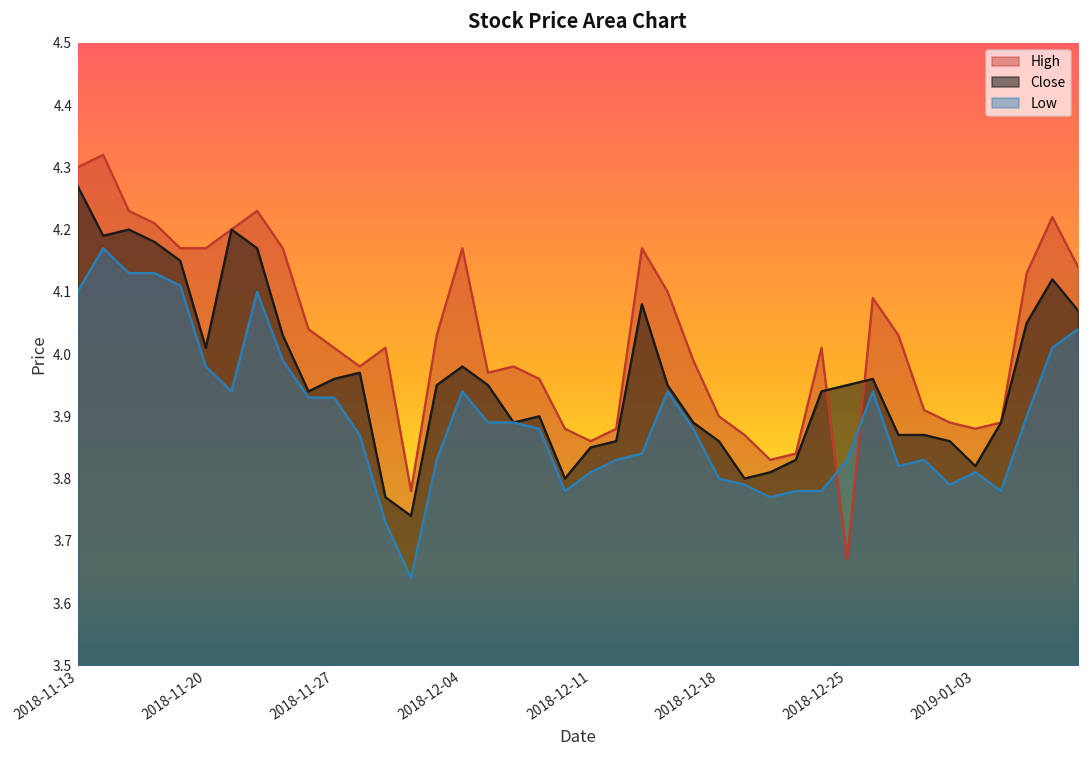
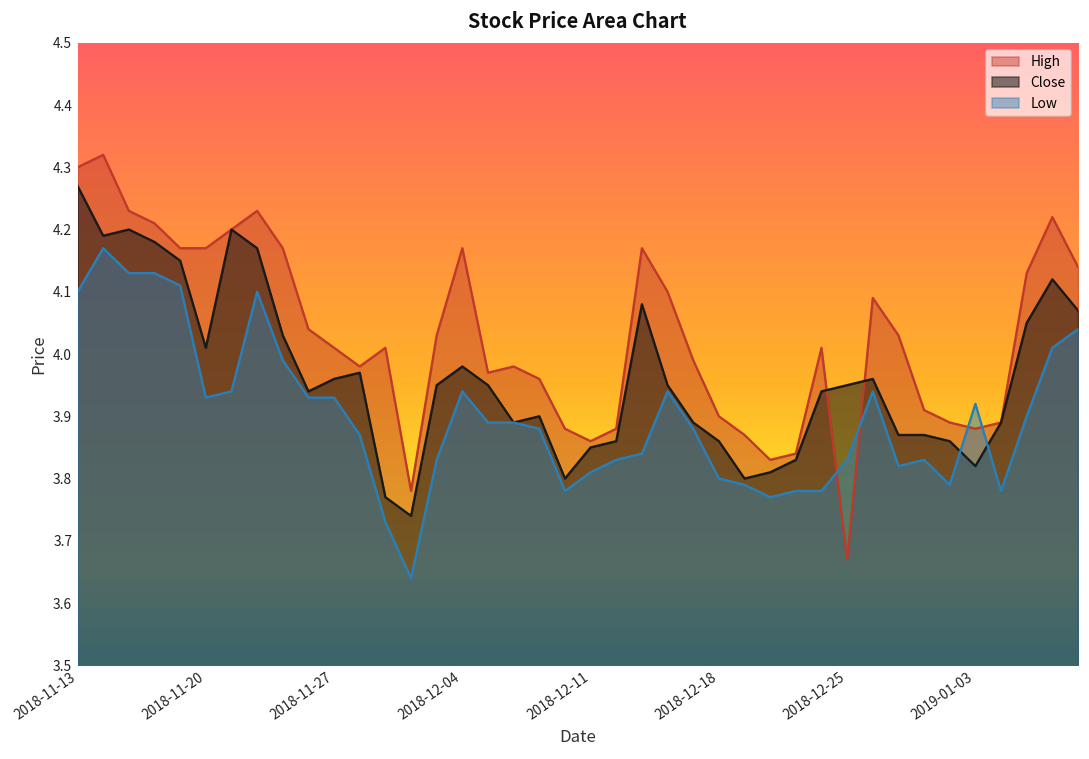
  {
    "High": {
      "2018-11-13": 4.30,
      "2018-11-20": 4.17,
      "2018-11-27": 4.01,
      "2018-12-04": 4.17,
      "2018-12-11": 3.86,
      "2018-12-18": 3.90,
      "2018-12-25": 3.67,
      "2019-01-03": 3.88
    },
    "Close": {
      "2018-11-13": 4.27,
      "2018-11-20": 4.01,
      "2018-11-27": 3.96,
      "2018-12-04": 3.98,
      "2018-12-11": 3.85,
      "2018-12-18": 3.86,
      "2018-12-25": 3.95,
      "2019-01-03": 3.82
    },
    "Low": {
      "2018-11-13": 4.10,
-     "2018-11-20": 3.98,
+     "2018-11-20": 3.93,
      "2018-11-27": 3.93,
      "2018-12-04": 3.94,
      "2018-12-11": 3.81,
      "2018-12-18": 3.80,
      "2018-12-25": 3.83,
-     "2019-01-03": 3.81
+     "2019-01-03": 3.92
    }
  }
